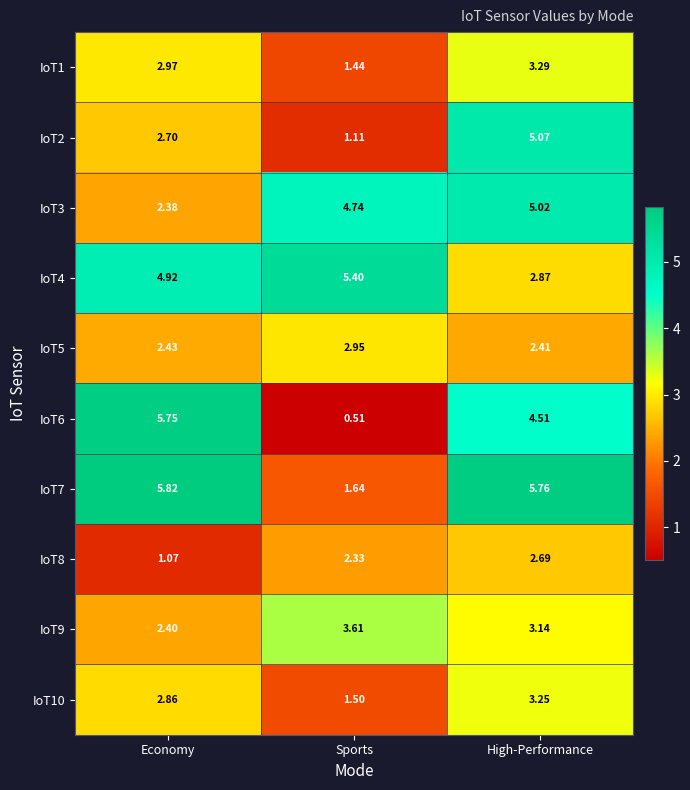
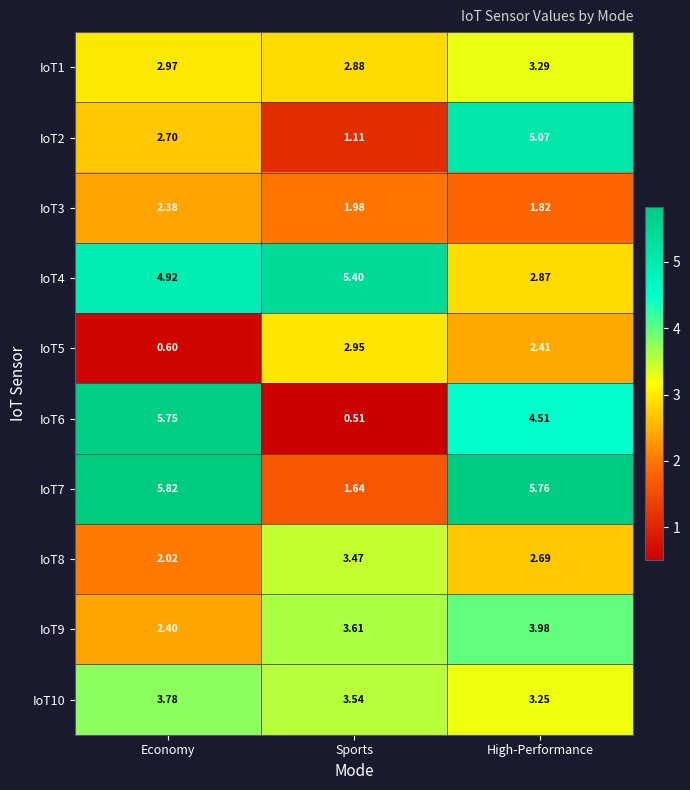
  {
    "IoT1": {
      "Economy": 2.97,
-     "Sports": 1.44,
+     "Sports": 2.88,
      "High-Performance": 3.29
    },
    "IoT2": {
      "Economy": 2.70,
      "Sports": 1.11,
      "High-Performance": 5.07
    },
    "IoT3": {
      "Economy": 2.38,
-     "Sports": 4.74,
-     "High-Performance": 5.02
+     "Sports": 1.98,
+     "High-Performance": 1.82
    },
    "IoT4": {
      "Economy": 4.92,
      "Sports": 5.40,
      "High-Performance": 2.87
    },
    "IoT5": {
-     "Economy": 2.43,
+     "Economy": 0.60,
      "Sports": 2.95,
      "High-Performance": 2.41
    },
    "IoT6": {
      "Economy": 5.75,
      "Sports": 0.51,
      "High-Performance": 4.51
    },
    "IoT7": {
      "Economy": 5.82,
      "Sports": 1.64,
      "High-Performance": 5.76
    },
    "IoT8": {
-     "Economy": 1.07,
-     "Sports": 2.33,
+     "Economy": 2.02,
+     "Sports": 3.47,
      "High-Performance": 2.69
    },
    "IoT9": {
      "Economy": 2.40,
      "Sports": 3.61,
-     "High-Performance": 3.14
+     "High-Performance": 3.98
    },
    "IoT10": {
-     "Economy": 2.86,
-     "Sports": 1.50,
+     "Economy": 3.78,
+     "Sports": 3.54,
      "High-Performance": 3.25
    }
  }
